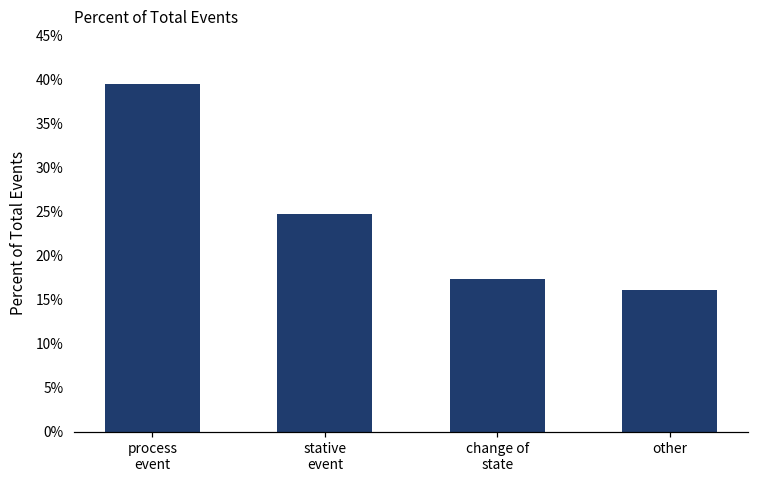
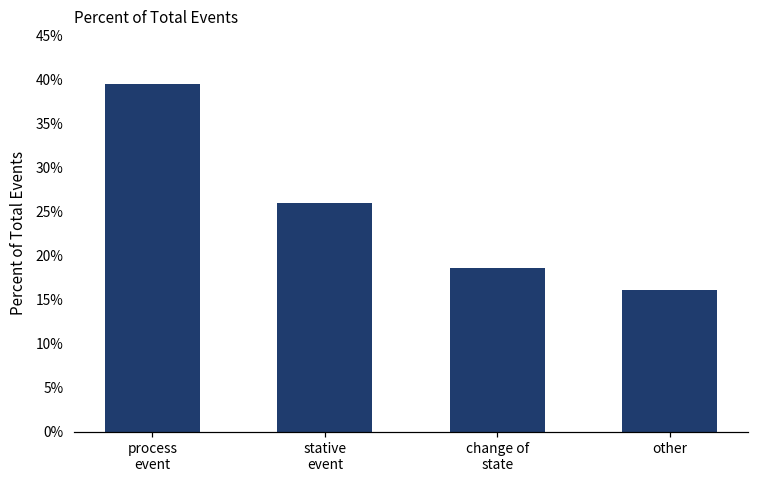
  {
    "process event": "40%",
-   "stative event": "25%",
-   "change of state": "17%",
+   "stative event": "26%",
+   "change of state": "19%",
    "other": "16%"
  }
